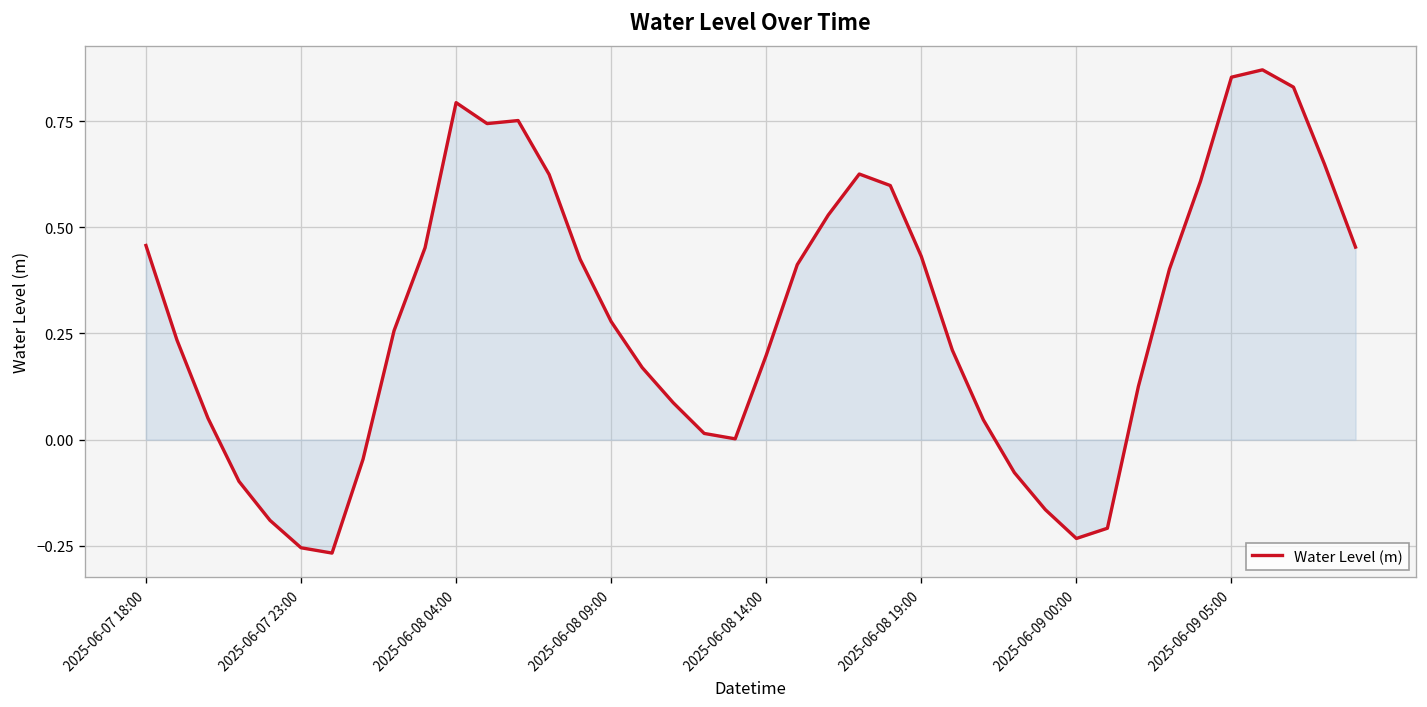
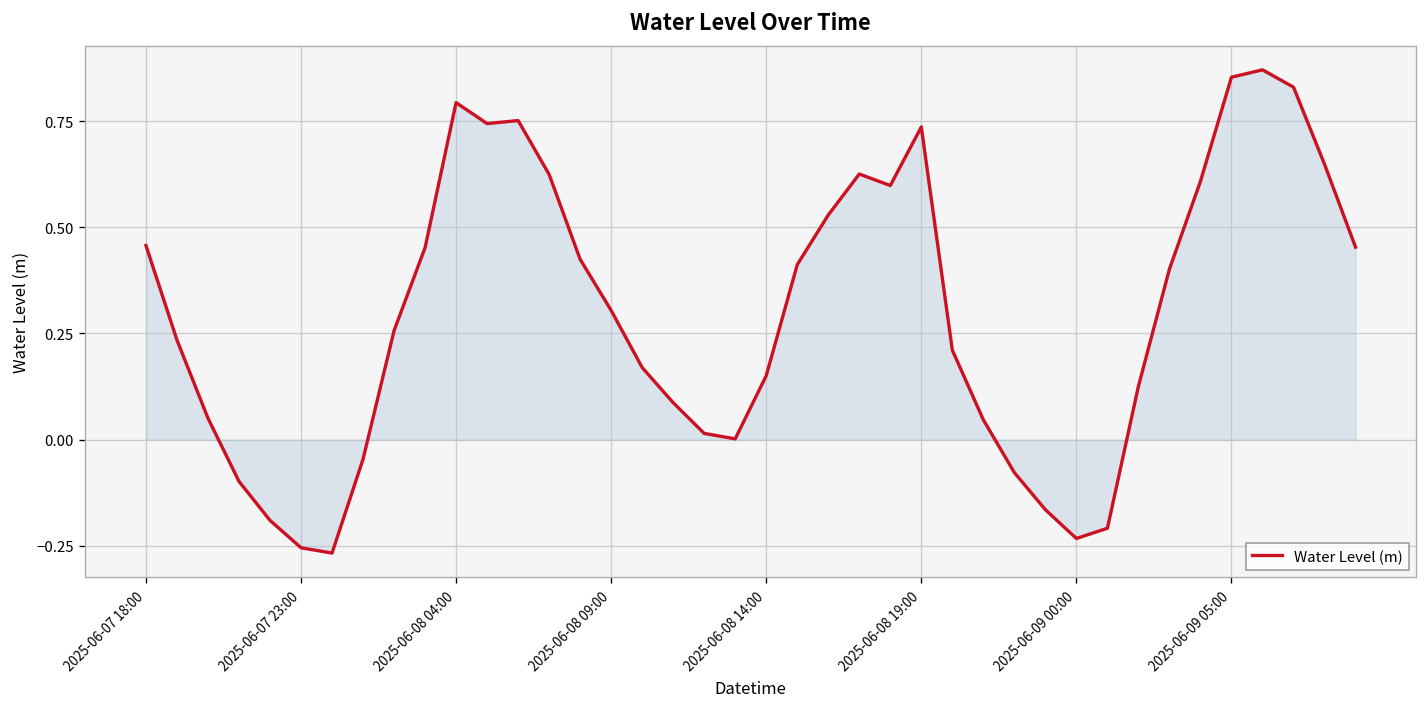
  {
    "Water Level (m)": {
      "2025-06-07 23:00": -0.25,
-     "2025-06-08 09:00": 0.28,
-     "2025-06-08 14:00": 0.20,
-     "2025-06-08 19:00": 0.43,
+     "2025-06-08 09:00": 0.30,
+     "2025-06-08 14:00": 0.15,
+     "2025-06-08 19:00": 0.74,
      "2025-06-09 00:00": -0.23
    }
  }
